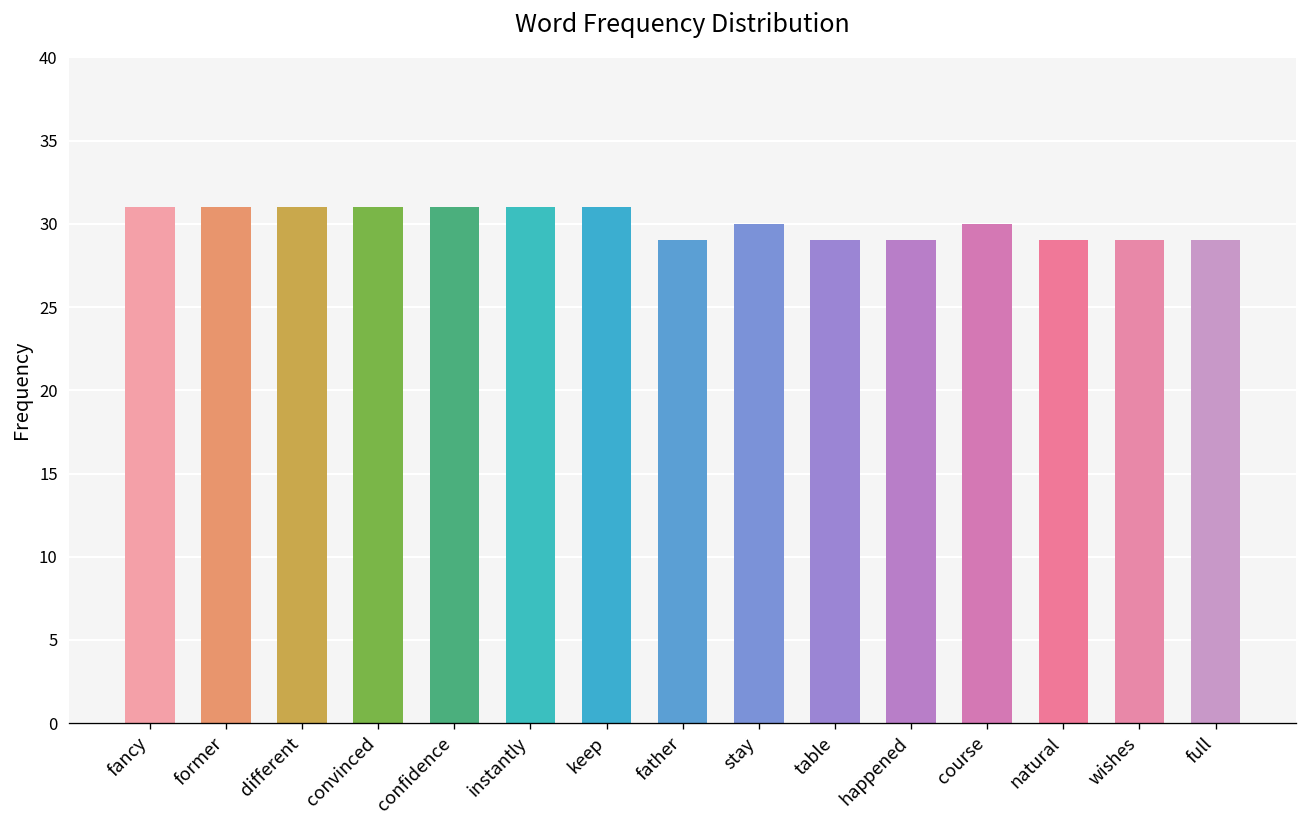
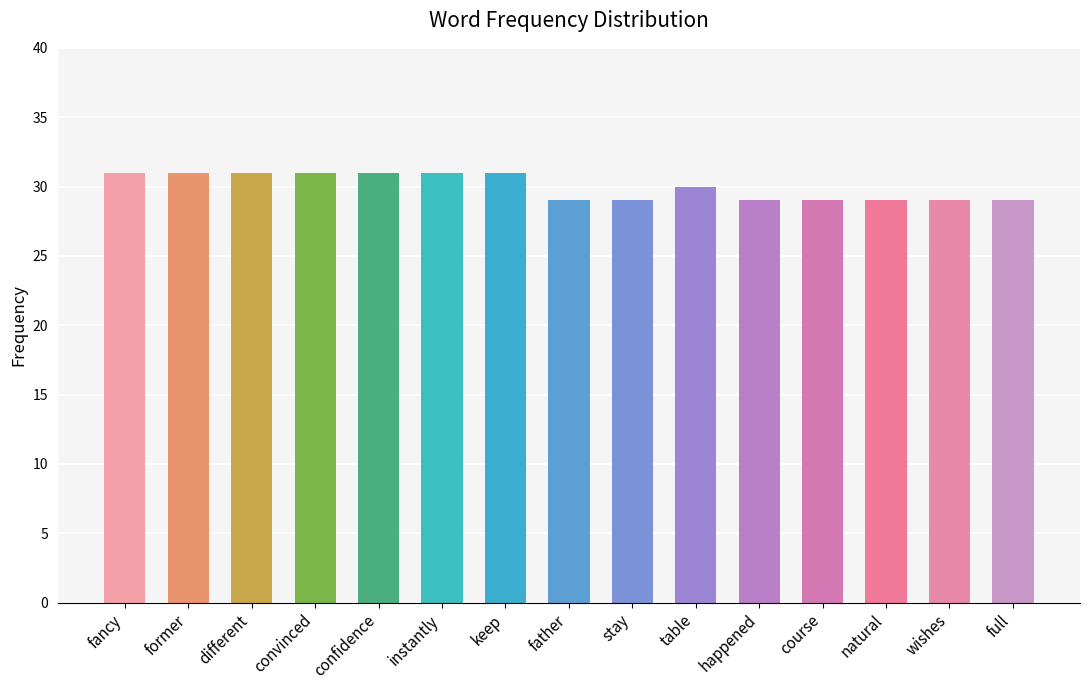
  {
    "fancy": 31,
    "former": 31,
    "different": 31,
    "convinced": 31,
    "confidence": 31,
    "instantly": 31,
    "keep": 31,
    "father": 29,
-   "stay": 30,
-   "table": 29,
+   "stay": 29,
+   "table": 30,
    "happened": 29,
-   "course": 30,
+   "course": 29,
    "natural": 29,
    "wishes": 29,
    "full": 29
  }
